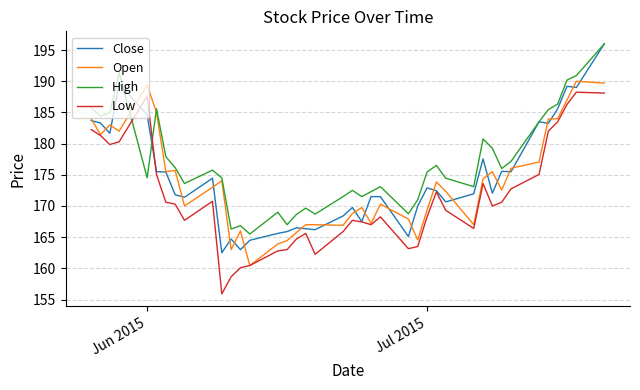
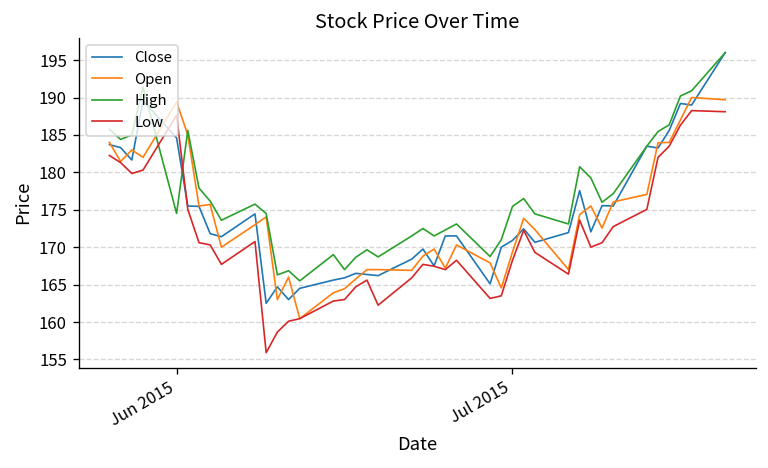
  {
    "Close": {
-     "Jul 2015": 173
+     "Jul 2015": 171
    },
    "Open": {
      "Jul 2015": 169
    },
    "High": {
      "Jun 2015": 175,
      "Jul 2015": 175
    },
    "Low": {
      "Jul 2015": 168
    }
  }
